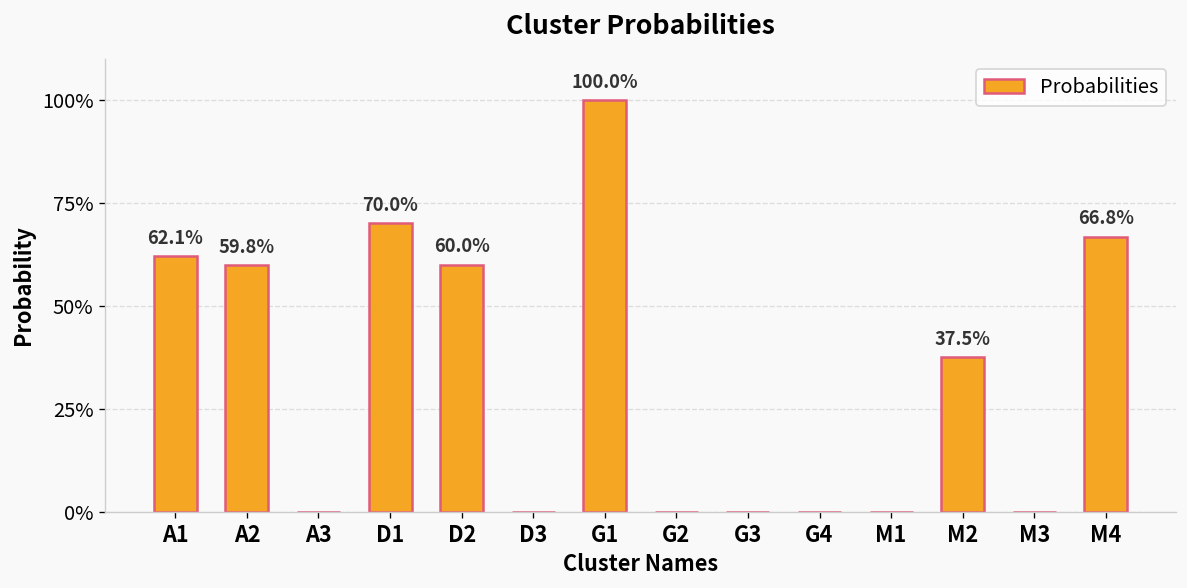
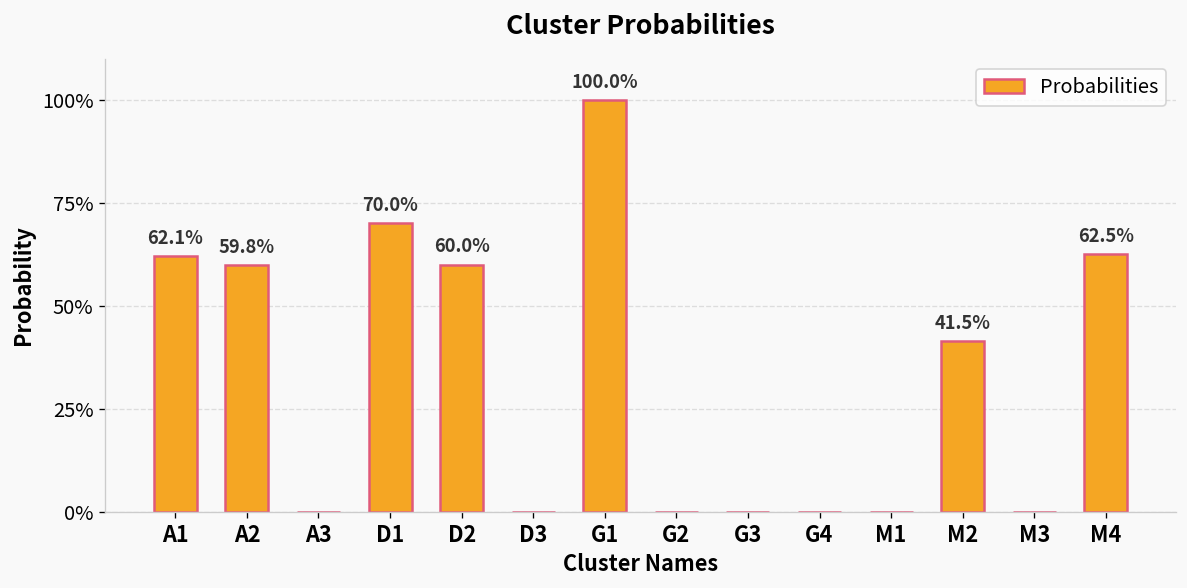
  {
    "A1": "62.1%",
    "A2": "59.8%",
    "D1": "70.0%",
    "D2": "60.0%",
    "G1": "100.0%",
-   "M2": "37.5%",
-   "M4": "66.8%"
+   "M2": "41.5%",
+   "M4": "62.5%"
  }
